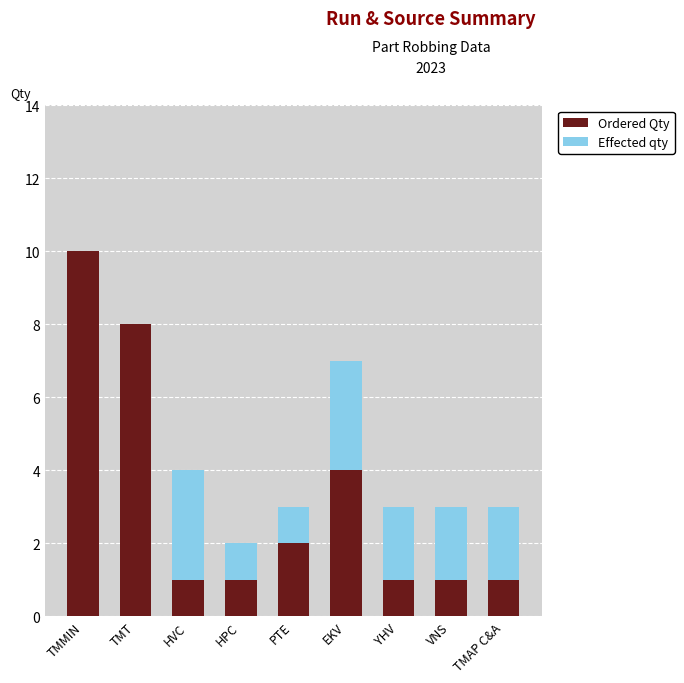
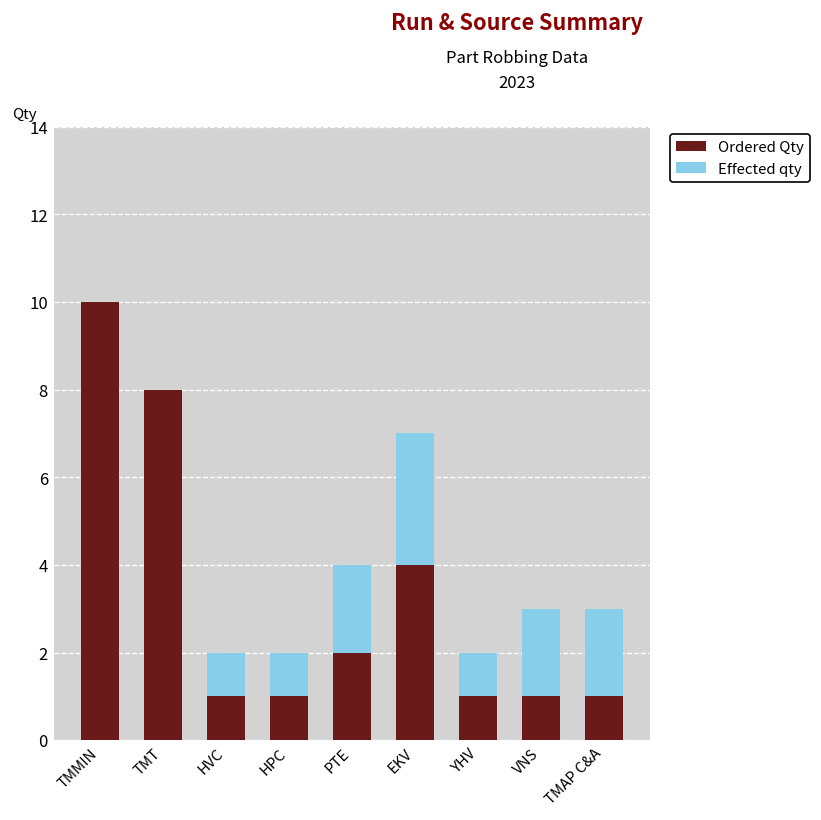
  {
    "Ordered Qty": {
      "TMMIN": 10,
      "TMT": 8,
      "HVC": 1,
      "HPC": 1,
      "PTE": 2,
      "EKV": 4,
      "YHV": 1,
      "VNS": 1,
      "TMAP C&A": 1
    },
    "Effected qty": {
      "TMMIN": 0,
      "TMT": 0,
-     "HVC": 3,
+     "HVC": 1,
      "HPC": 1,
-     "PTE": 1,
+     "PTE": 2,
      "EKV": 3,
-     "YHV": 2,
+     "YHV": 1,
      "VNS": 2,
      "TMAP C&A": 2
    }
  }
